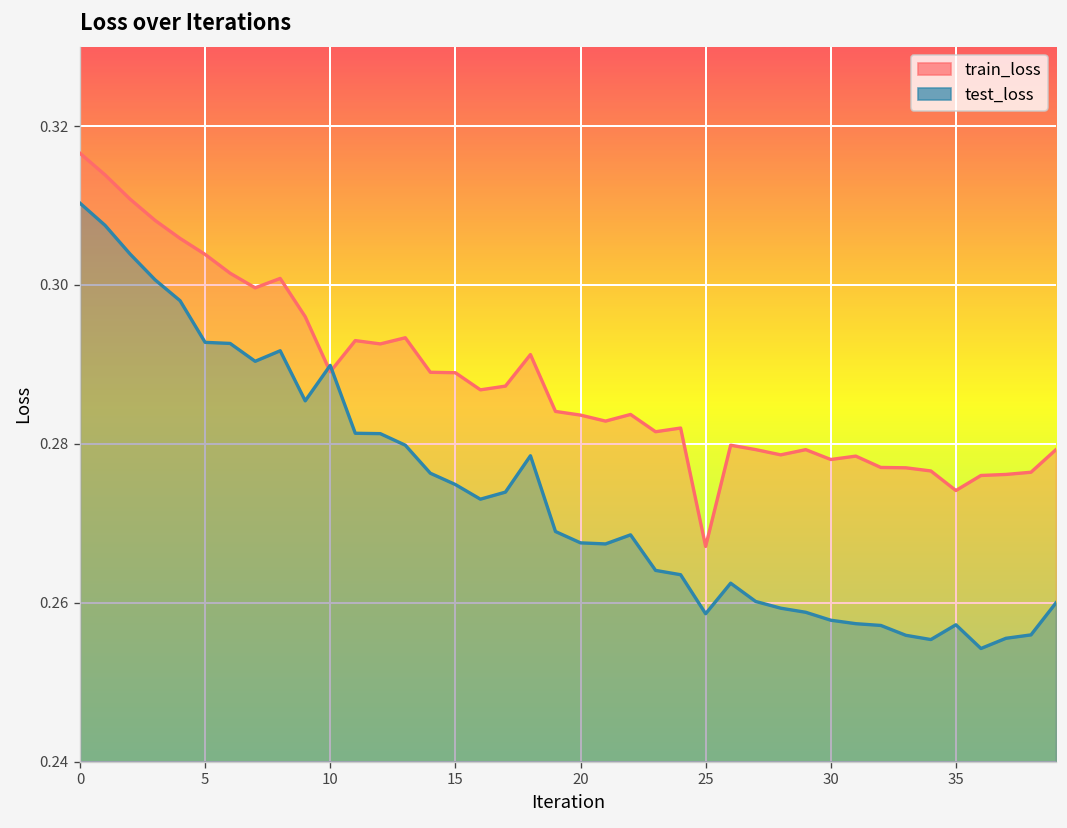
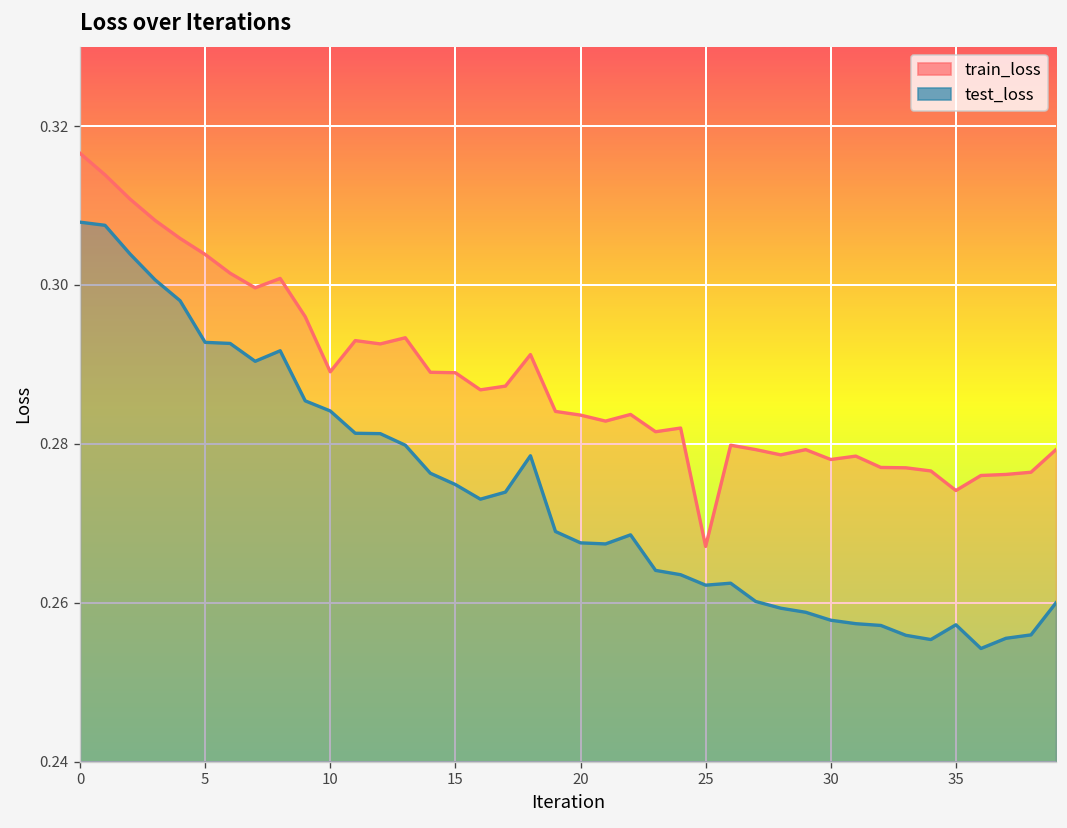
  {
    "train_loss": {
      "0": 0.317,
      "5": 0.304,
      "10": 0.289,
      "15": 0.289,
      "20": 0.284,
      "25": 0.267,
      "30": 0.278,
      "35": 0.274
    },
    "test_loss": {
-     "0": 0.310,
+     "0": 0.308,
      "5": 0.293,
-     "10": 0.290,
+     "10": 0.284,
      "15": 0.275,
      "20": 0.268,
-     "25": 0.259,
+     "25": 0.262,
      "30": 0.258,
      "35": 0.257
    }
  }
